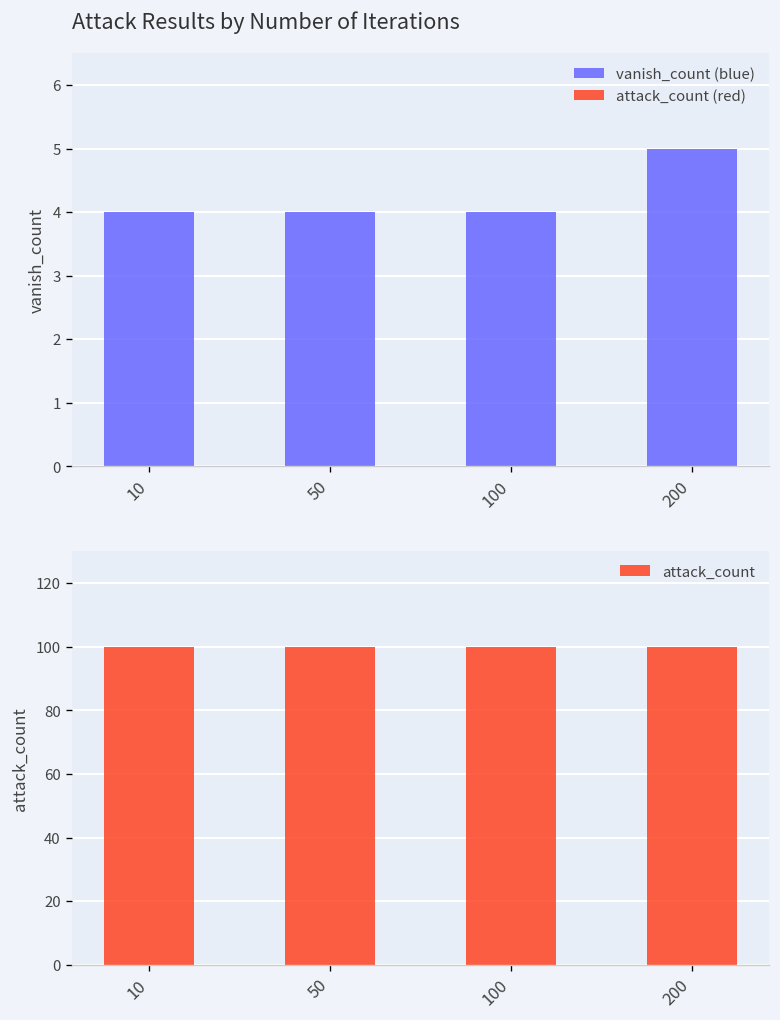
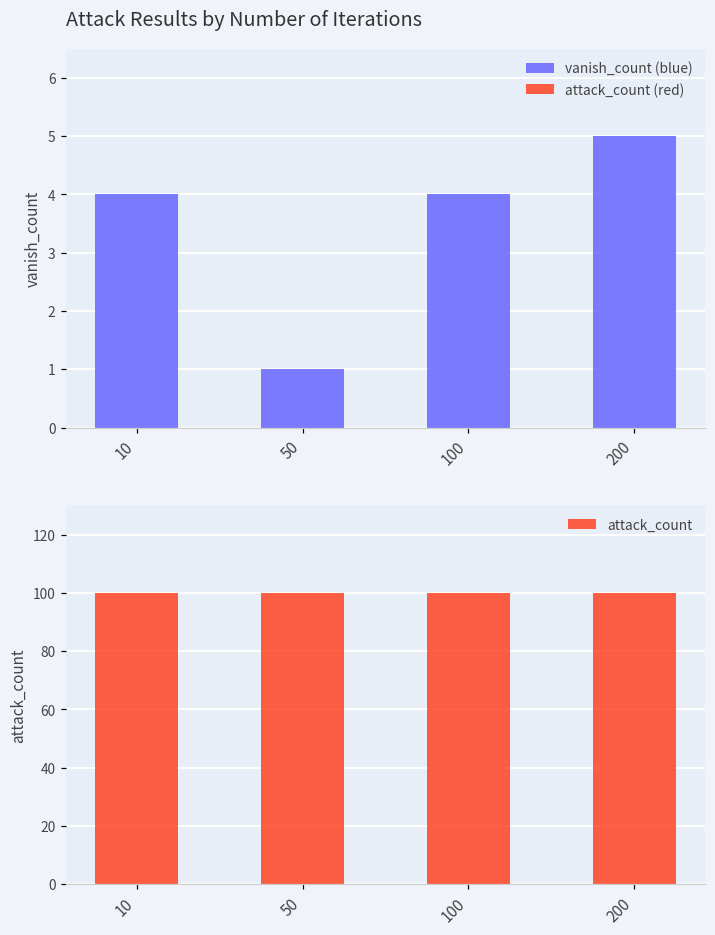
  {
    "Attack Results by Number of Iterations": {
      "10": 4,
-     "50": 4,
+     "50": 1,
      "100": 4,
      "200": 5
    }
  }
